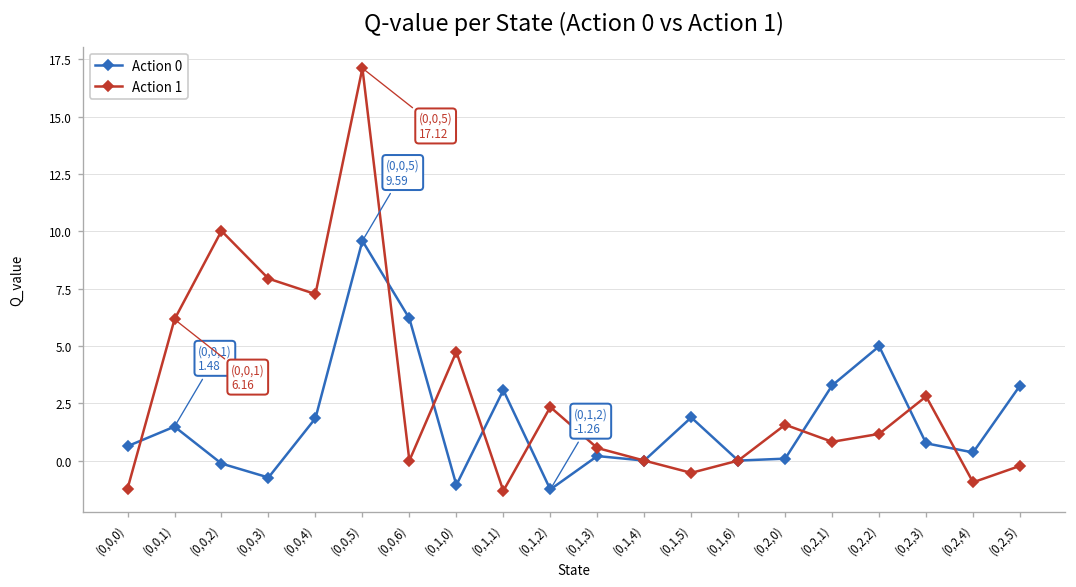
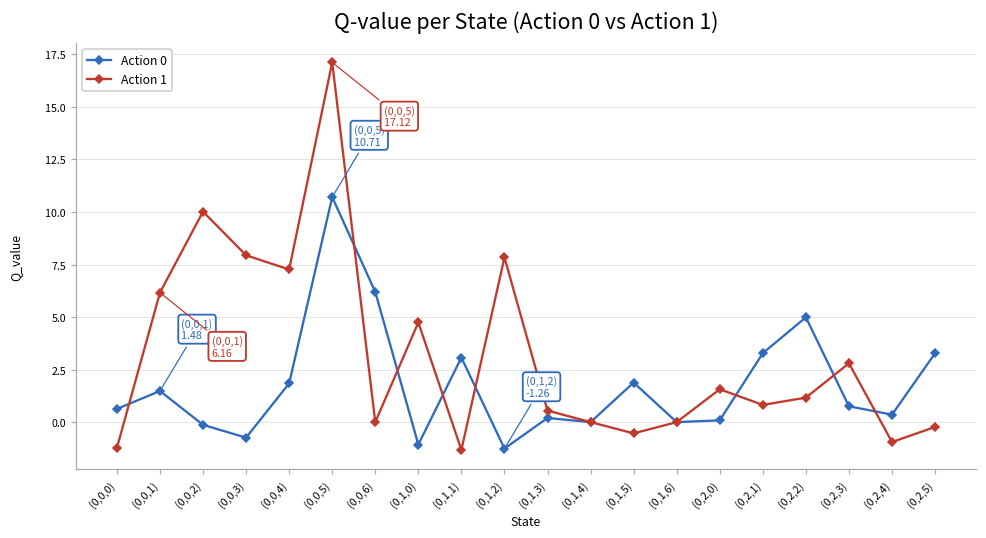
  {
    "Action 0": {
-     "(0,0,5)": 9.59
+     "(0,0,5)": 10.71
    },
    "Action 1": {
      "(0,0,0)": -1.2,
      "(0,0,2)": 10.0,
      "(0,0,3)": 7.9,
      "(0,0,4)": 7.3,
      "(0,0,6)": 0.0,
      "(0,1,0)": 4.7,
      "(0,1,1)": -1.3,
-     "(0,1,2)": 2.3,
+     "(0,1,2)": 7.8,
      "(0,1,5)": -0.5,
      "(0,2,0)": 1.6,
      "(0,2,1)": 0.8,
      "(0,2,2)": 1.2,
      "(0,2,3)": 2.8,
      "(0,2,4)": -0.9,
      "(0,2,5)": -0.2
    }
  }
